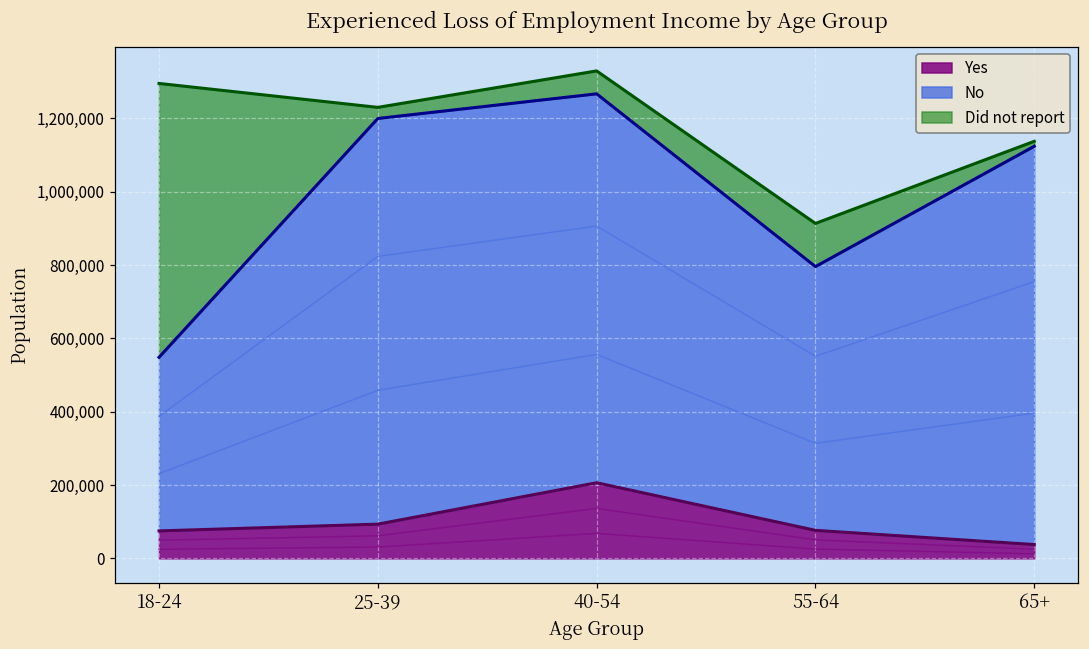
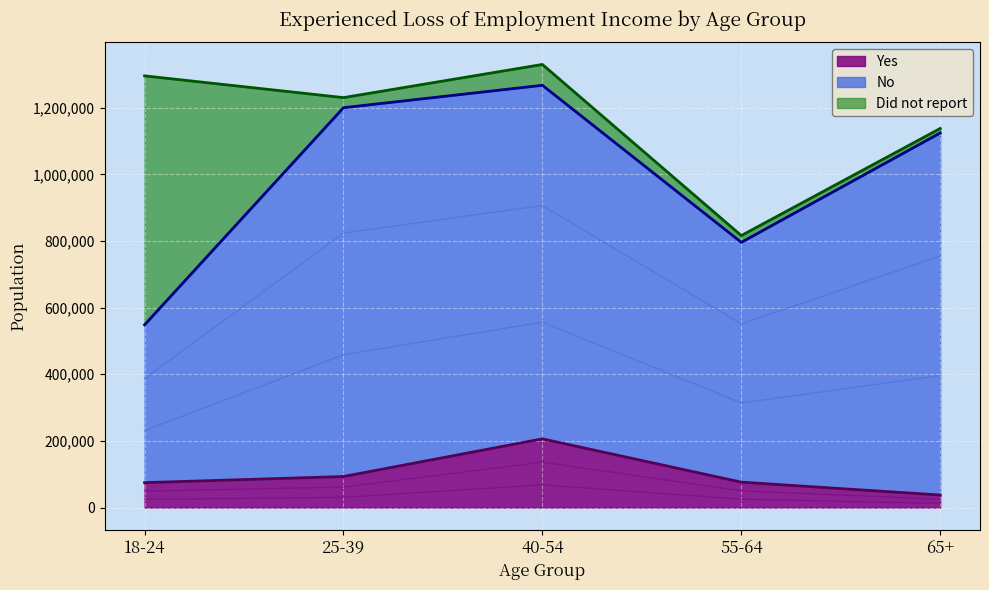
  {
    "Did not report": {
      "18-24": "750,000",
      "25-39": "30,000",
      "40-54": "60,000",
-     "55-64": "120,000",
+     "55-64": "20,000",
      "65+": "10,000"
    }
  }
